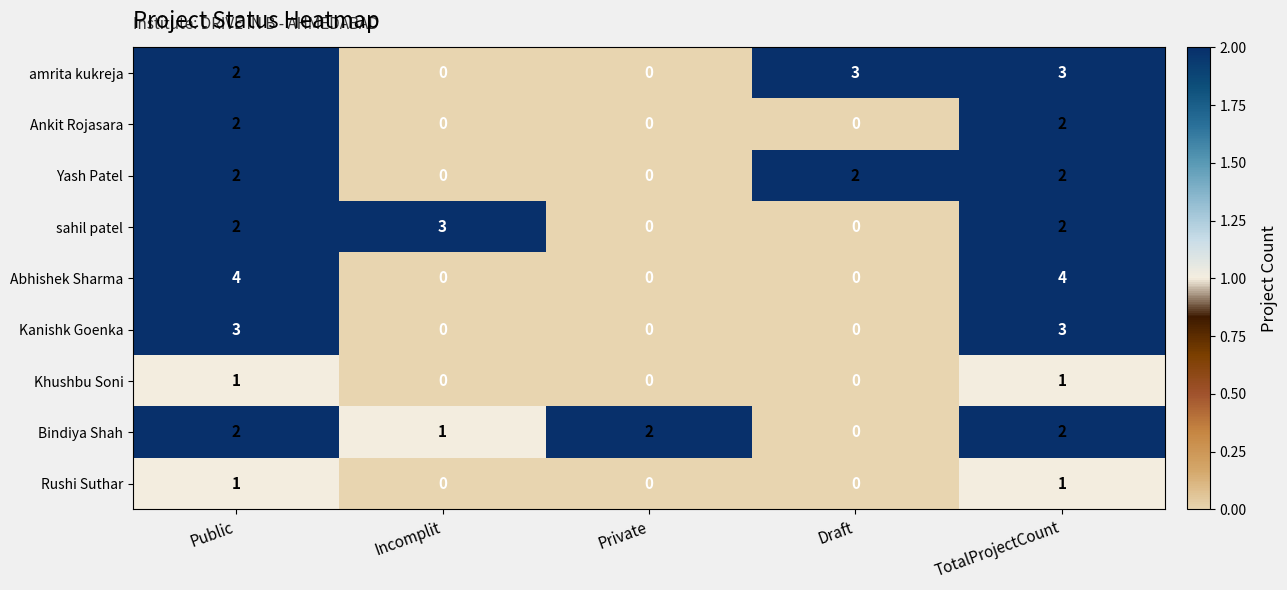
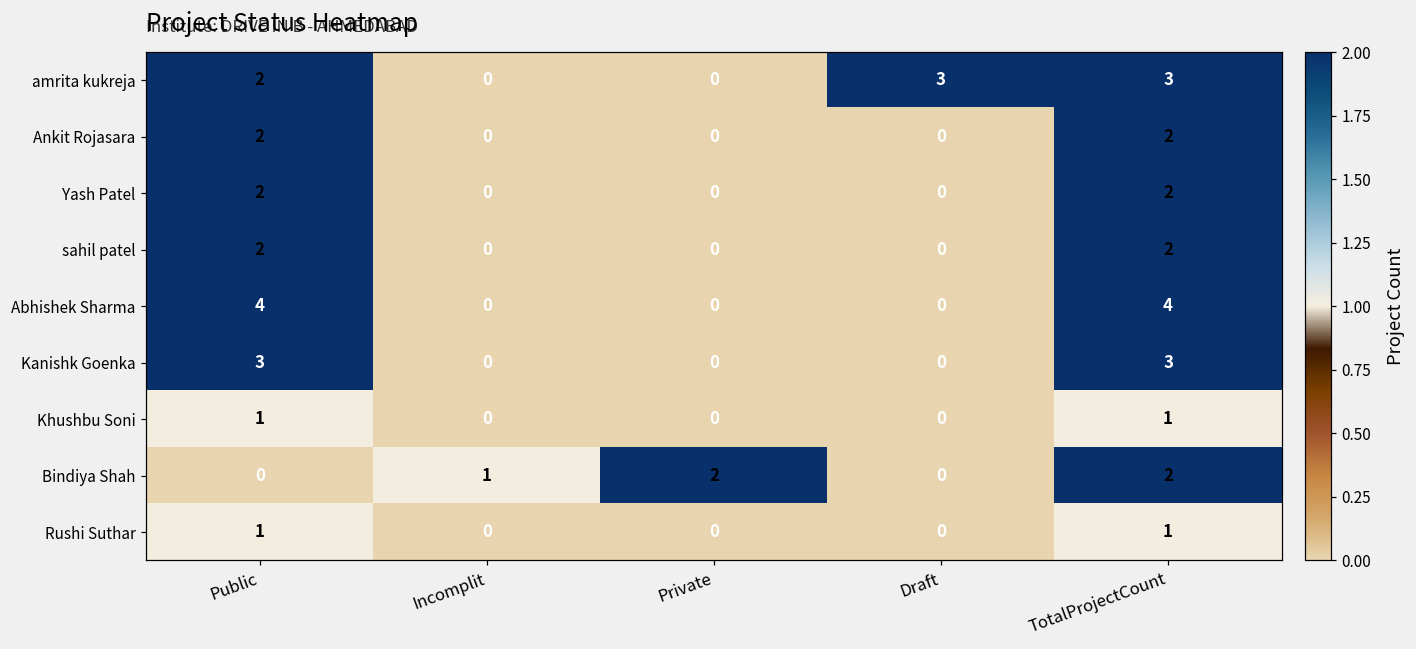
  {
    "amrita kukreja": {
      "Public": 2,
      "Incomplit": 0,
      "Private": 0,
      "Draft": 3,
      "TotalProjectCount": 3
    },
    "Ankit Rojasara": {
      "Public": 2,
      "Incomplit": 0,
      "Private": 0,
      "Draft": 0,
      "TotalProjectCount": 2
    },
    "Yash Patel": {
      "Public": 2,
      "Incomplit": 0,
      "Private": 0,
-     "Draft": 2,
+     "Draft": 0,
      "TotalProjectCount": 2
    },
    "sahil patel": {
      "Public": 2,
-     "Incomplit": 3,
+     "Incomplit": 0,
      "Private": 0,
      "Draft": 0,
      "TotalProjectCount": 2
    },
    "Abhishek Sharma": {
      "Public": 4,
      "Incomplit": 0,
      "Private": 0,
      "Draft": 0,
      "TotalProjectCount": 4
    },
    "Kanishk Goenka": {
      "Public": 3,
      "Incomplit": 0,
      "Private": 0,
      "Draft": 0,
      "TotalProjectCount": 3
    },
    "Khushbu Soni": {
      "Public": 1,
      "Incomplit": 0,
      "Private": 0,
      "Draft": 0,
      "TotalProjectCount": 1
    },
    "Bindiya Shah": {
-     "Public": 2,
+     "Public": 0,
      "Incomplit": 1,
      "Private": 2,
      "Draft": 0,
      "TotalProjectCount": 2
    },
    "Rushi Suthar": {
      "Public": 1,
      "Incomplit": 0,
      "Private": 0,
      "Draft": 0,
      "TotalProjectCount": 1
    }
  }
